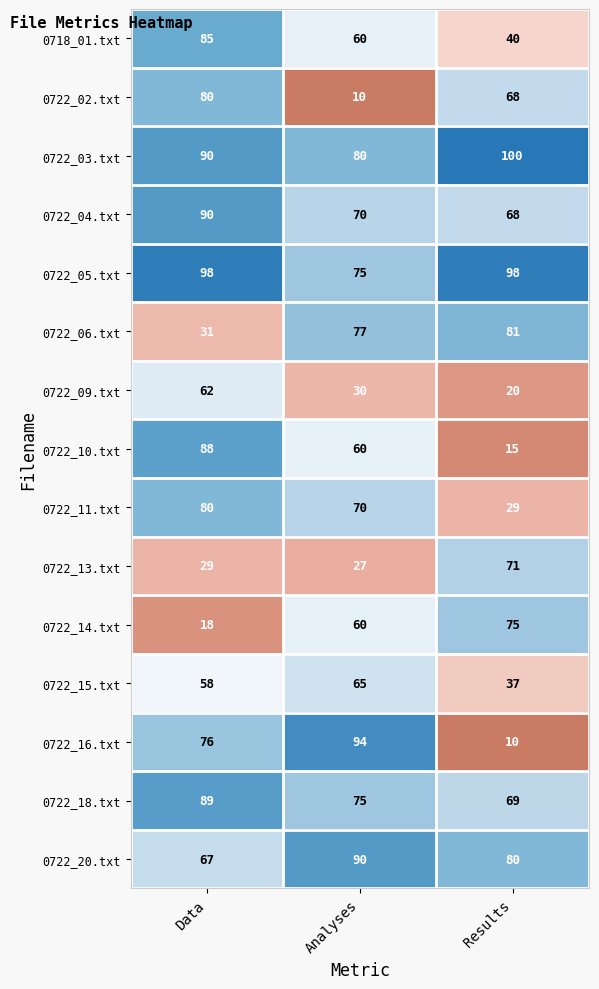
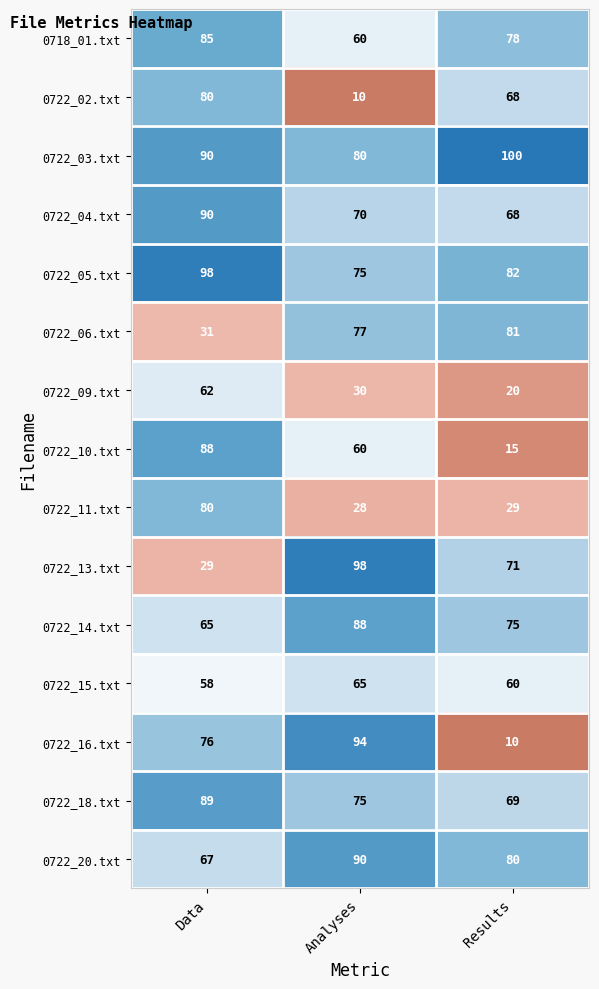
  {
    "0718_01.txt": {
      "Data": 85,
      "Analyses": 60,
-     "Results": 40
+     "Results": 78
    },
    "0722_02.txt": {
      "Data": 80,
      "Analyses": 10,
      "Results": 68
    },
    "0722_03.txt": {
      "Data": 90,
      "Analyses": 80,
      "Results": 100
    },
    "0722_04.txt": {
      "Data": 90,
      "Analyses": 70,
      "Results": 68
    },
    "0722_05.txt": {
      "Data": 98,
      "Analyses": 75,
-     "Results": 98
+     "Results": 82
    },
    "0722_06.txt": {
      "Data": 31,
      "Analyses": 77,
      "Results": 81
    },
    "0722_09.txt": {
      "Data": 62,
      "Analyses": 30,
      "Results": 20
    },
    "0722_10.txt": {
      "Data": 88,
      "Analyses": 60,
      "Results": 15
    },
    "0722_11.txt": {
      "Data": 80,
-     "Analyses": 70,
+     "Analyses": 28,
      "Results": 29
    },
    "0722_13.txt": {
      "Data": 29,
-     "Analyses": 27,
+     "Analyses": 98,
      "Results": 71
    },
    "0722_14.txt": {
-     "Data": 18,
-     "Analyses": 60,
+     "Data": 65,
+     "Analyses": 88,
      "Results": 75
    },
    "0722_15.txt": {
      "Data": 58,
      "Analyses": 65,
-     "Results": 37
+     "Results": 60
    },
    "0722_16.txt": {
      "Data": 76,
      "Analyses": 94,
      "Results": 10
    },
    "0722_18.txt": {
      "Data": 89,
      "Analyses": 75,
      "Results": 69
    },
    "0722_20.txt": {
      "Data": 67,
      "Analyses": 90,
      "Results": 80
    }
  }
